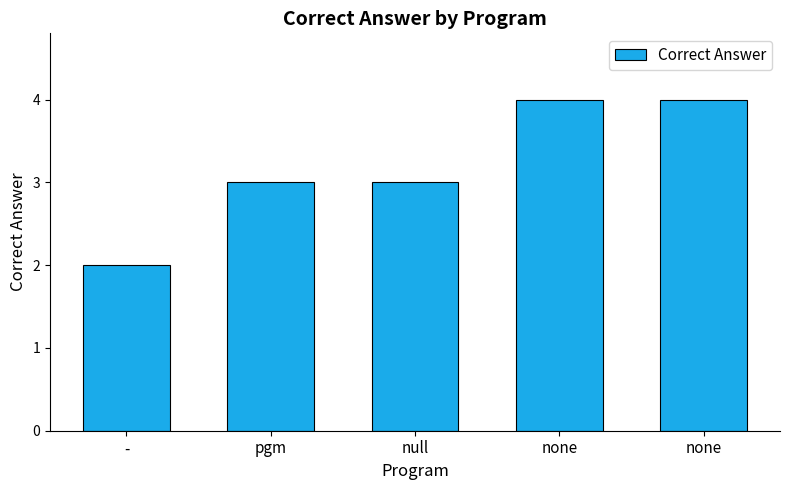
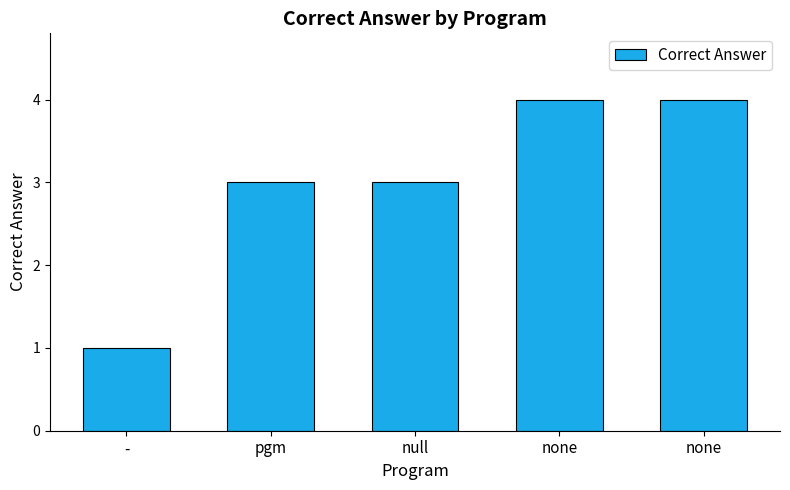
  {
-   "-": 2,
+   "-": 1,
    "pgm": 3,
    "null": 3
  }
